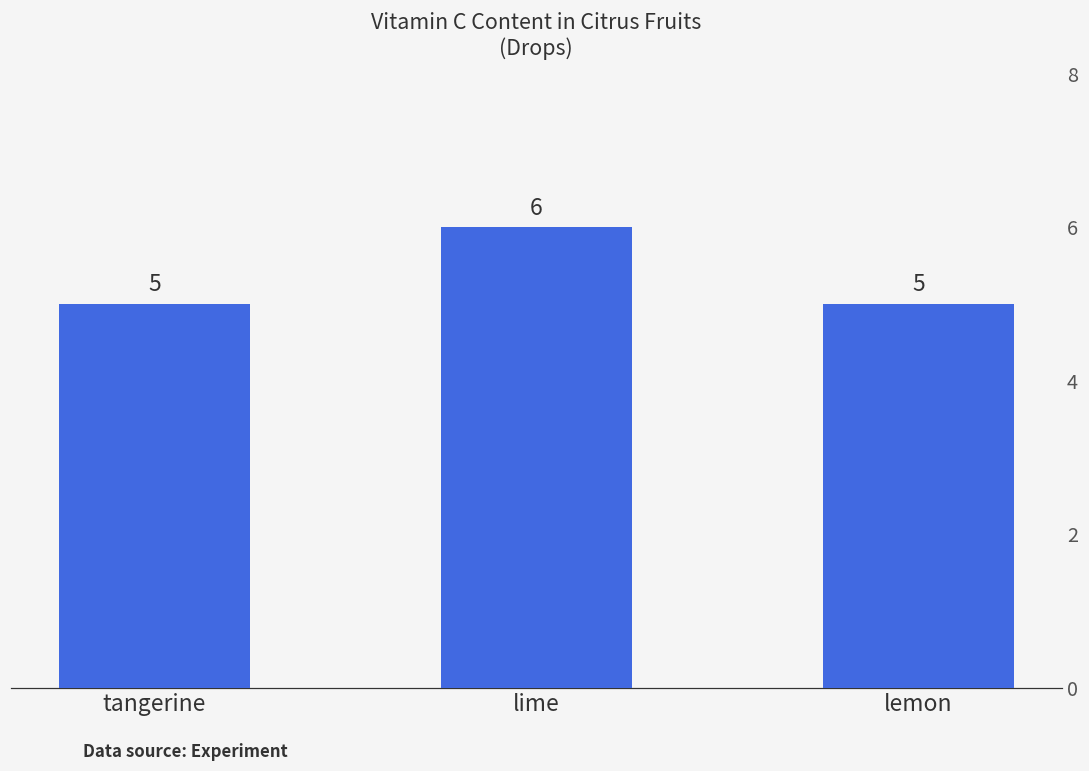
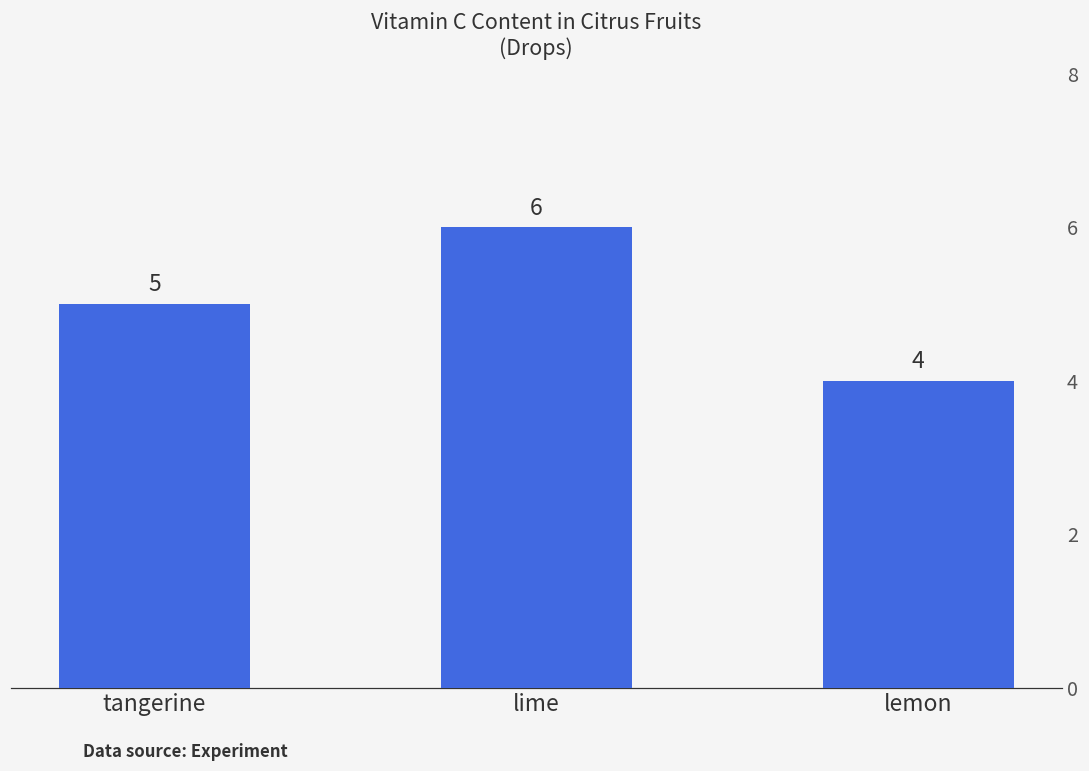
  {
    "tangerine": 5,
    "lime": 6,
-   "lemon": 5
+   "lemon": 4
  }
